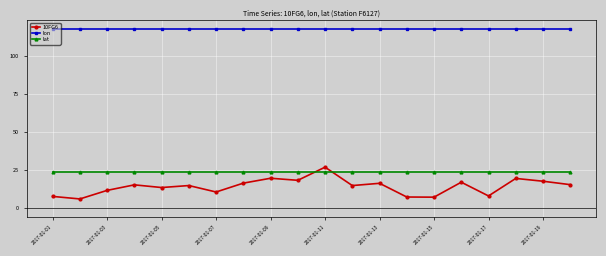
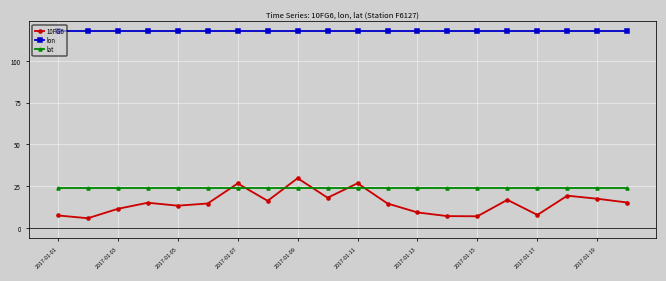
  {
    "10FG6": {
      "2017-01-01": 8,
      "2017-01-03": 11,
      "2017-01-05": 13,
-     "2017-01-07": 10,
-     "2017-01-09": 19,
+     "2017-01-07": 27,
+     "2017-01-09": 30,
      "2017-01-11": 27,
-     "2017-01-13": 16,
+     "2017-01-13": 9,
      "2017-01-15": 7,
      "2017-01-17": 8,
      "2017-01-19": 18
    },
    "lon": {
      "2017-01-03": 118,
      "2017-01-05": 118,
      "2017-01-07": 118,
      "2017-01-09": 118,
      "2017-01-11": 118,
      "2017-01-13": 118,
      "2017-01-15": 118,
      "2017-01-17": 118,
      "2017-01-19": 118
    },
    "lat": {
      "2017-01-01": 24,
      "2017-01-03": 24,
      "2017-01-05": 24,
      "2017-01-07": 24,
      "2017-01-09": 24,
      "2017-01-11": 24,
      "2017-01-13": 24,
      "2017-01-15": 24,
      "2017-01-17": 24,
      "2017-01-19": 24
    }
  }
